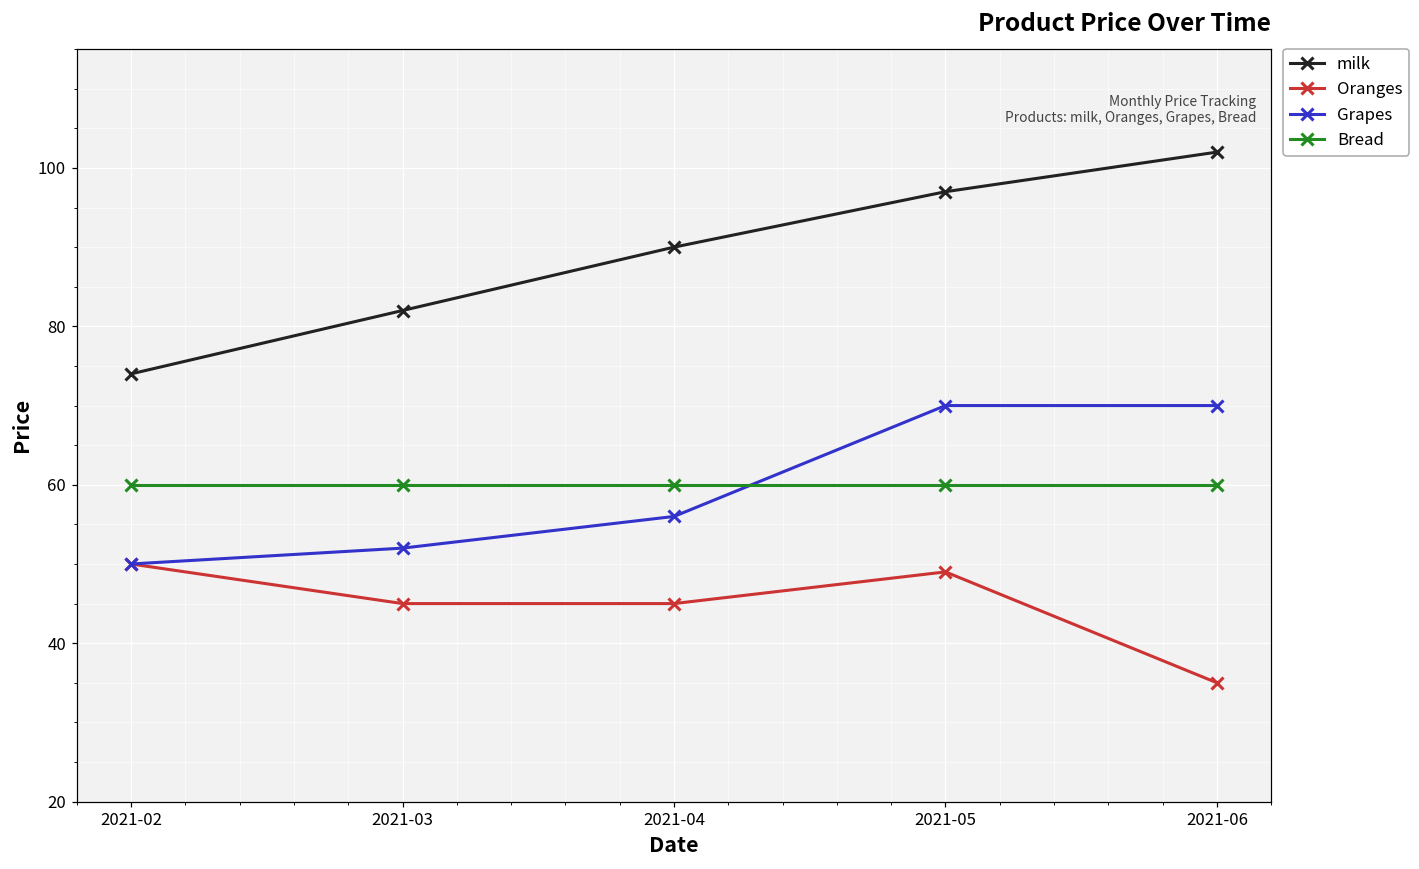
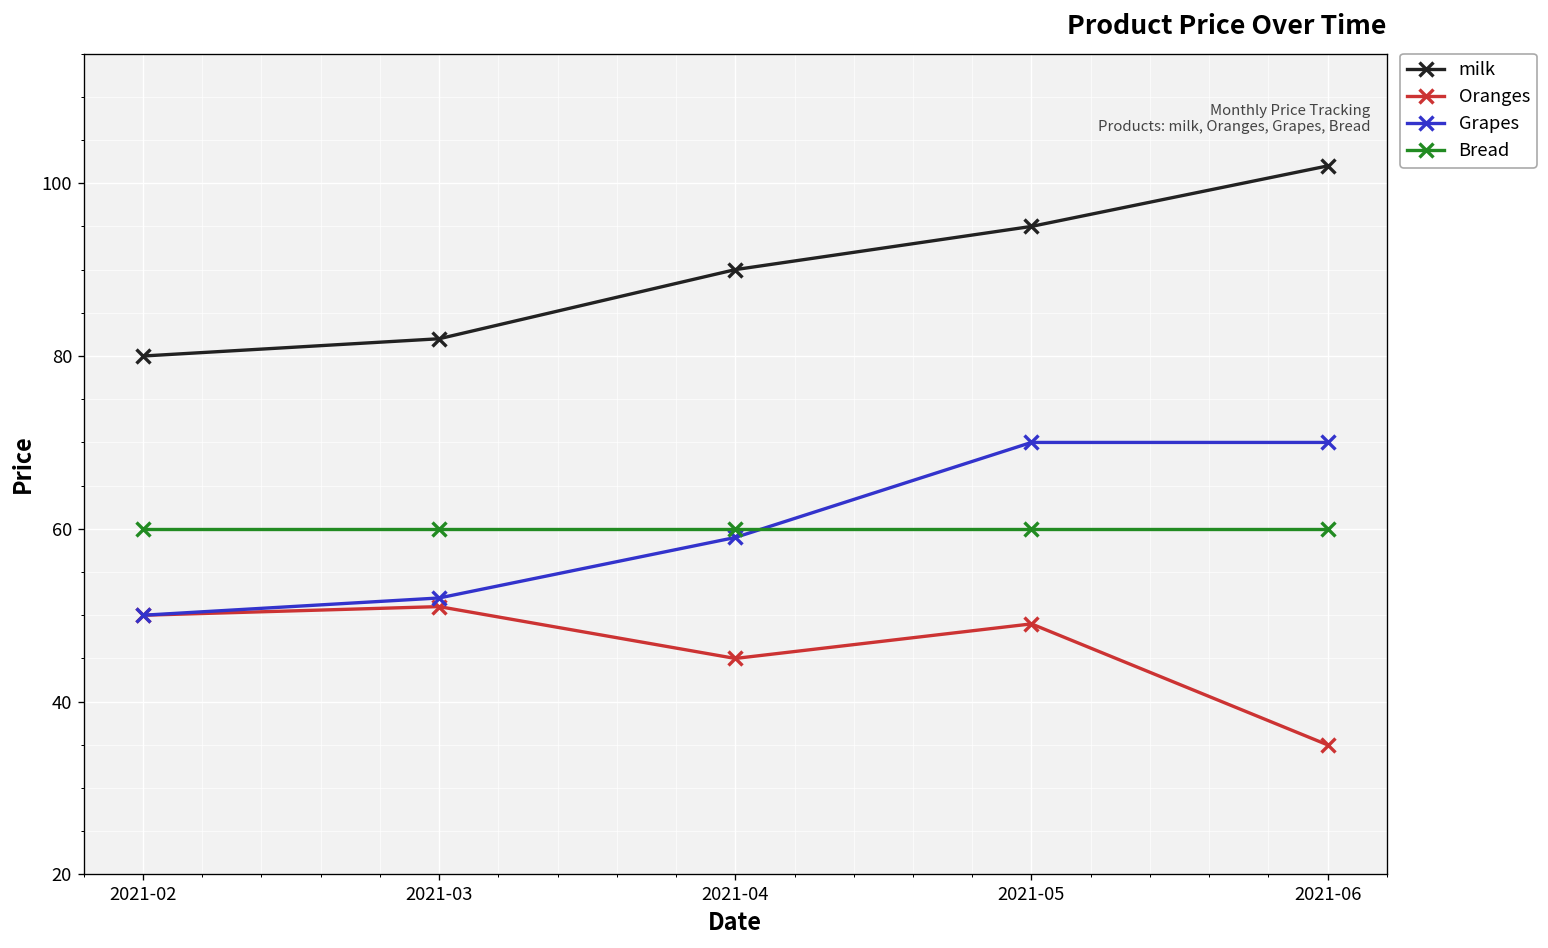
  {
    "milk": {
-     "2021-02": 74,
+     "2021-02": 80,
      "2021-03": 82,
      "2021-04": 90,
-     "2021-05": 97,
+     "2021-05": 95,
      "2021-06": 102
    },
    "Oranges": {
-     "2021-03": 45,
+     "2021-03": 51,
      "2021-04": 45,
      "2021-05": 49,
      "2021-06": 35
    },
    "Grapes": {
      "2021-03": 52,
-     "2021-04": 56,
+     "2021-04": 59,
      "2021-05": 70,
      "2021-06": 70
    },
    "Bread": {
      "2021-02": 60,
      "2021-03": 60,
      "2021-04": 60,
      "2021-05": 60,
      "2021-06": 60
    }
  }
